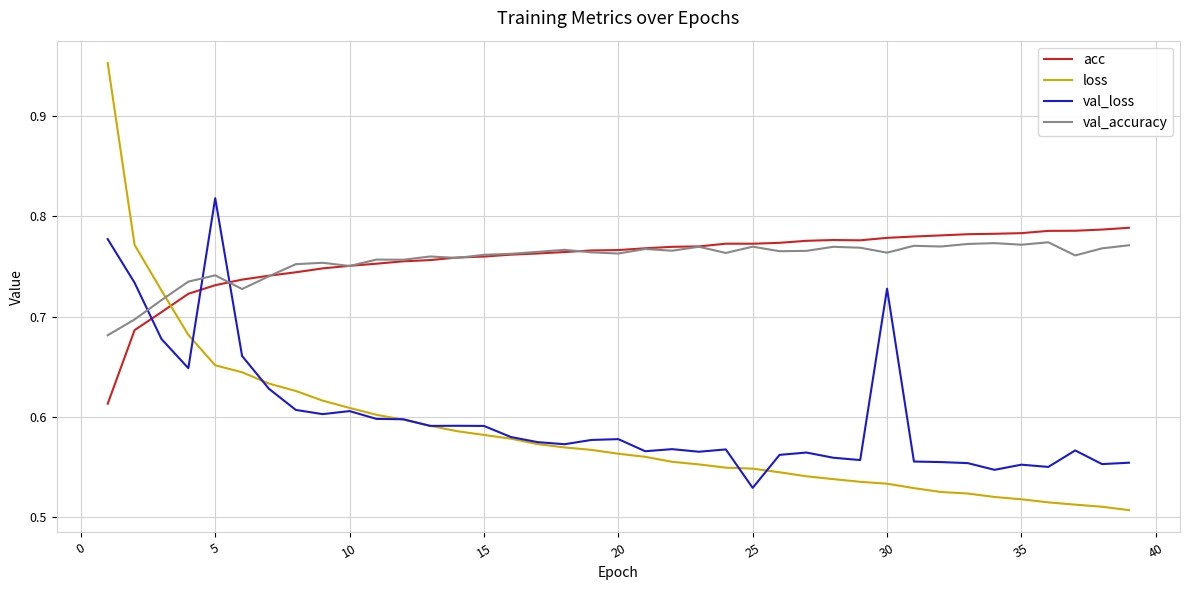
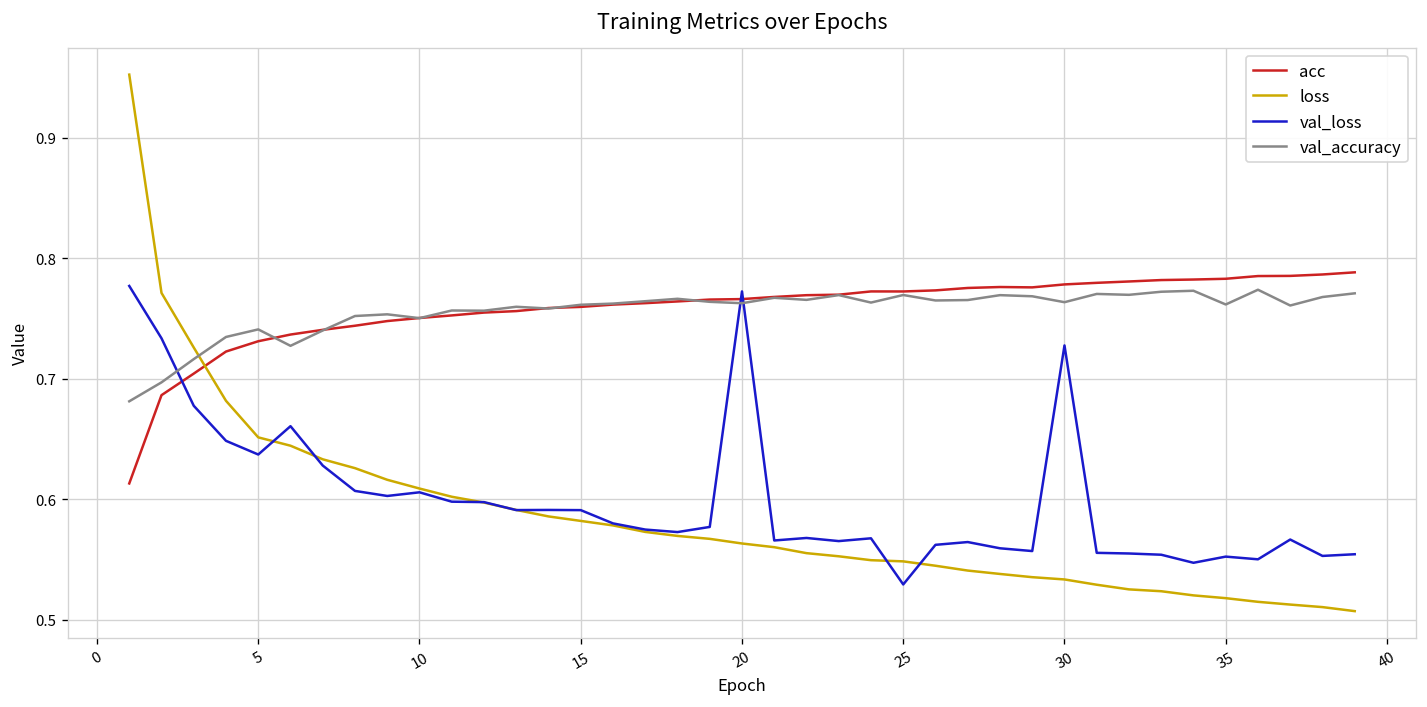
  {
    "acc": {
      "5": 0.731,
      "20": 0.766,
      "25": 0.773,
      "30": 0.778,
      "35": 0.783
    },
    "loss": {
      "5": 0.651,
      "10": 0.609,
      "15": 0.582,
      "20": 0.563,
      "25": 0.548,
      "30": 0.533,
      "35": 0.518
    },
    "val_loss": {
-     "5": 0.818,
+     "5": 0.637,
      "10": 0.606,
      "15": 0.591,
-     "20": 0.578,
+     "20": 0.773,
      "25": 0.529,
      "30": 0.728,
      "35": 0.552
    },
    "val_accuracy": {
      "5": 0.741,
      "20": 0.763,
      "25": 0.770,
      "30": 0.764,
-     "35": 0.772
+     "35": 0.762
    }
  }
